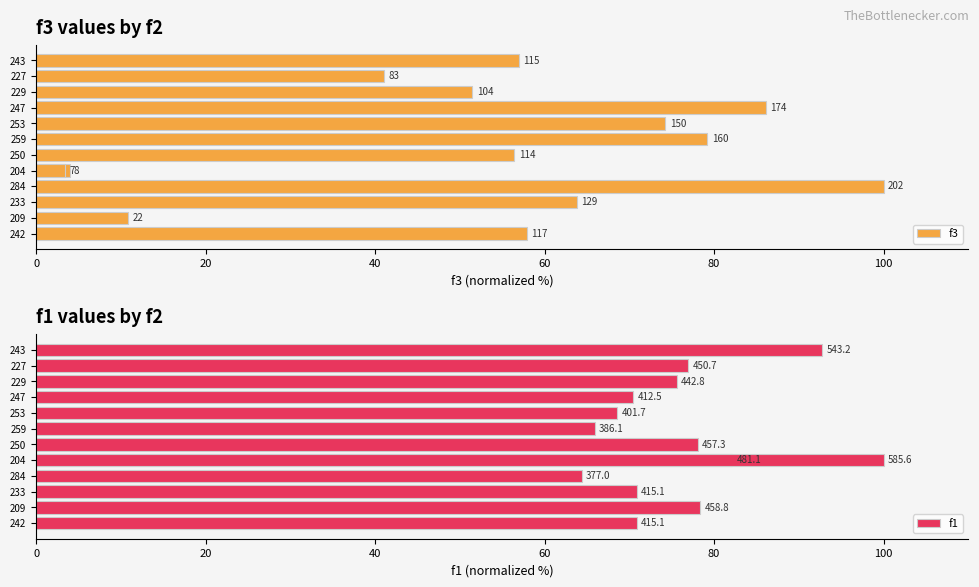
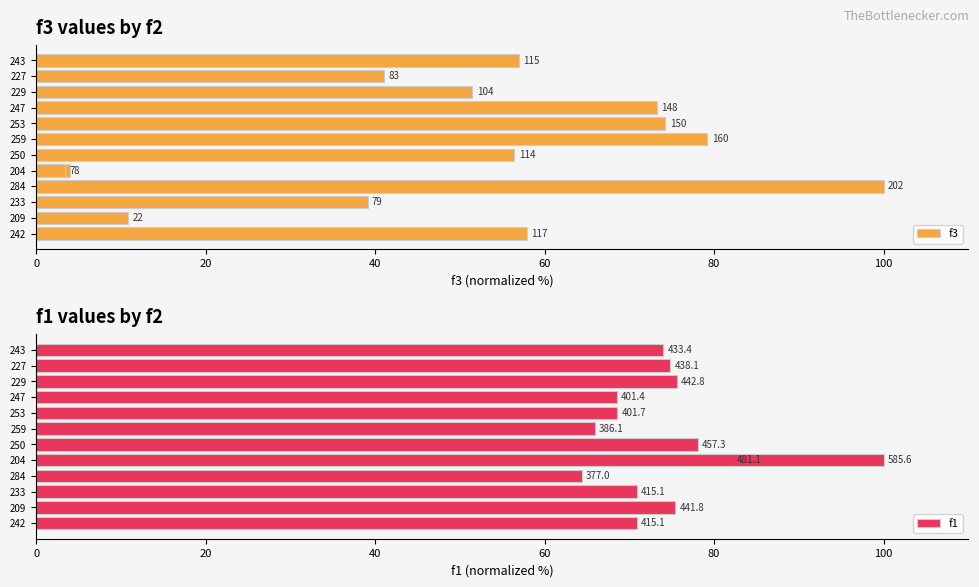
  {
    "f3 values by f2": {
-     "247": 174,
-     "233": 129
+     "247": 148,
+     "233": 79
    },
    "f1 values by f2": {
-     "243": 543.2,
-     "227": 450.7,
-     "247": 412.5,
-     "209": 458.8
+     "243": 433.4,
+     "227": 438.1,
+     "247": 401.4,
+     "209": 441.8
    }
  }
